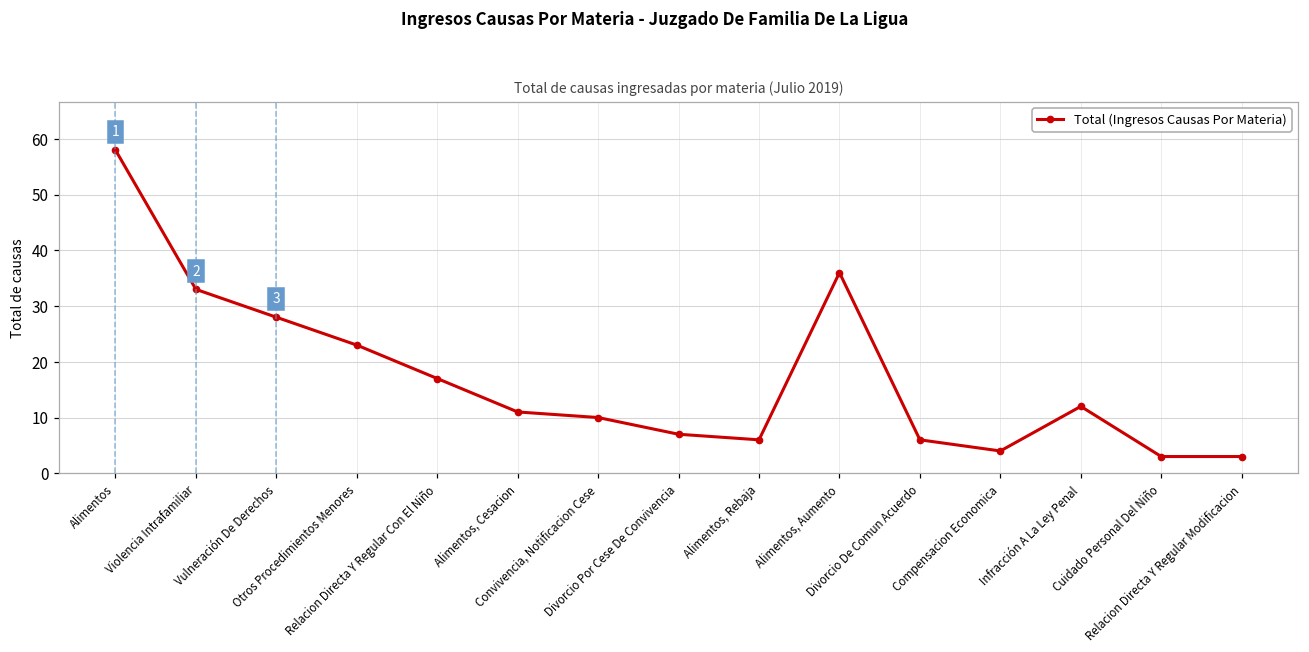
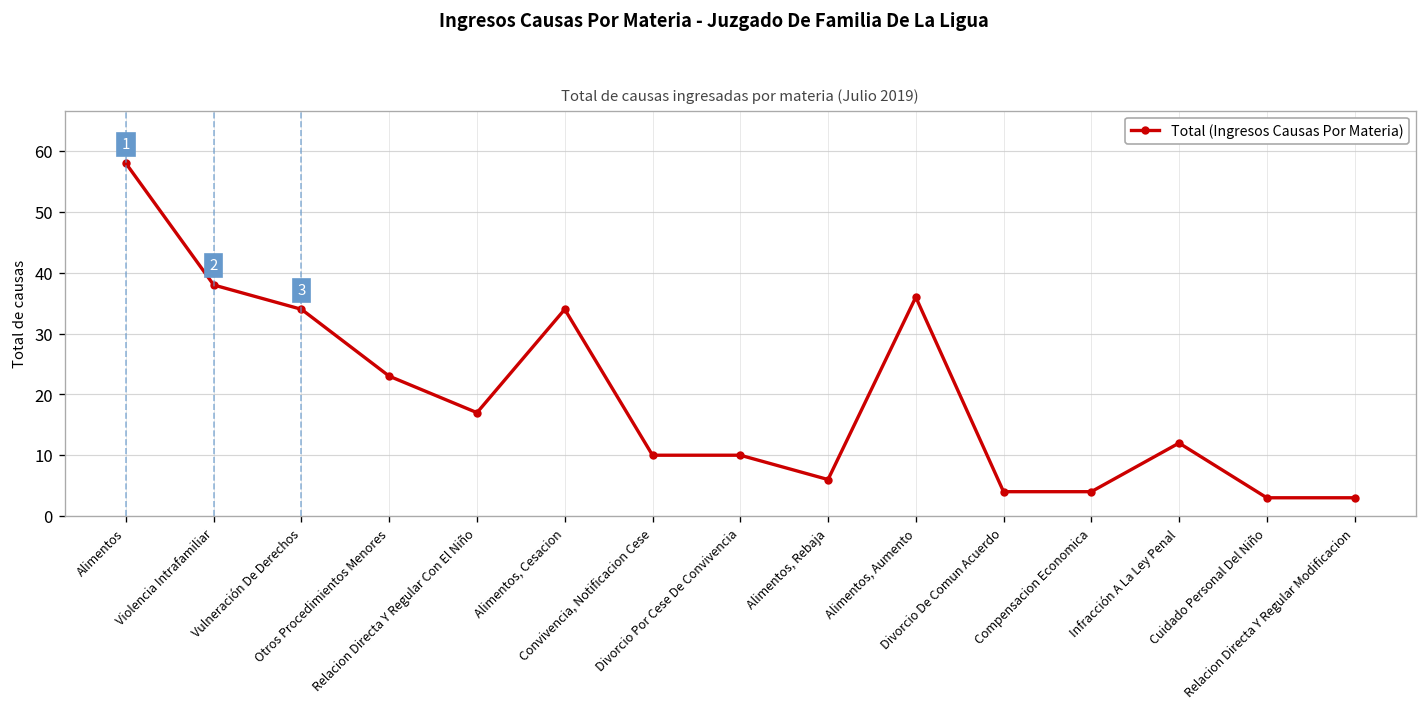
  {
-   "Violencia Intrafamiliar": 33,
-   "Vulneración De Derechos": 28,
+   "Violencia Intrafamiliar": 38,
+   "Vulneración De Derechos": 34,
    "Otros Procedimientos Menores": 23,
    "Relacion Directa Y Regular Con El Niño": 17,
-   "Alimentos, Cesacion": 11,
+   "Alimentos, Cesacion": 34,
    "Convivencia, Notificacion Cese": 10,
-   "Divorcio Por Cese De Convivencia": 7,
+   "Divorcio Por Cese De Convivencia": 10,
    "Alimentos, Rebaja": 6,
    "Alimentos, Aumento": 36,
-   "Divorcio De Comun Acuerdo": 6,
+   "Divorcio De Comun Acuerdo": 4,
    "Compensacion Economica": 4,
    "Infracción A La Ley Penal": 12,
    "Cuidado Personal Del Niño": 3,
    "Relacion Directa Y Regular Modificacion": 3
  }
